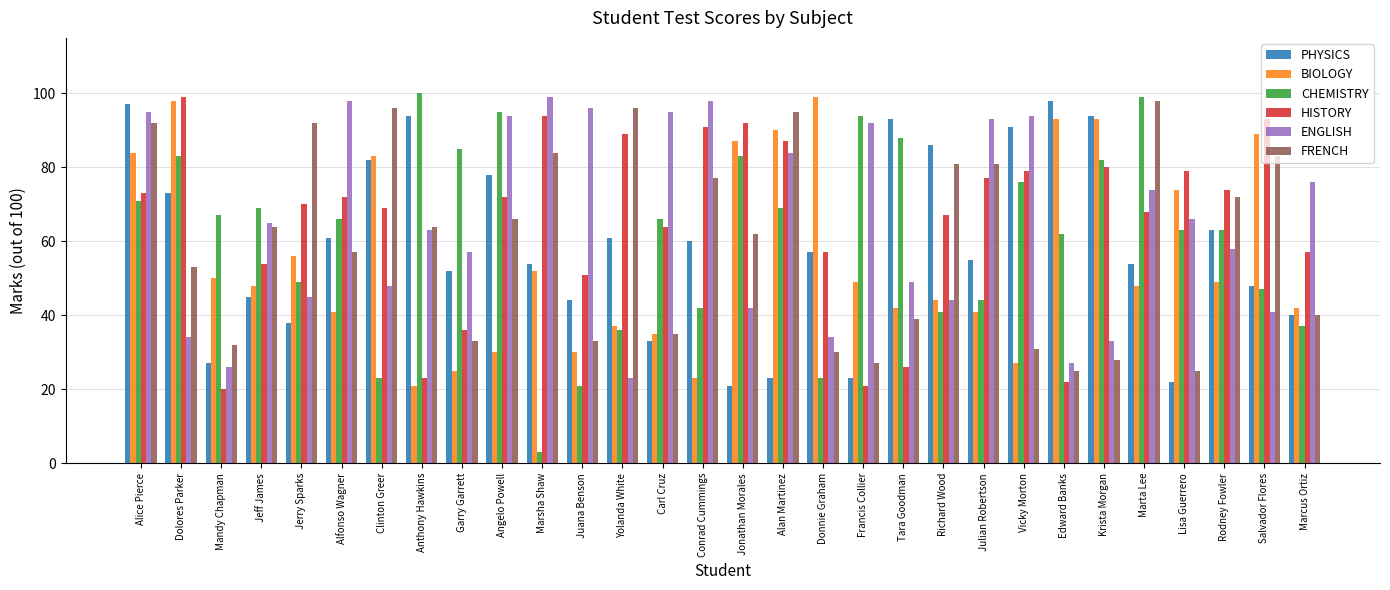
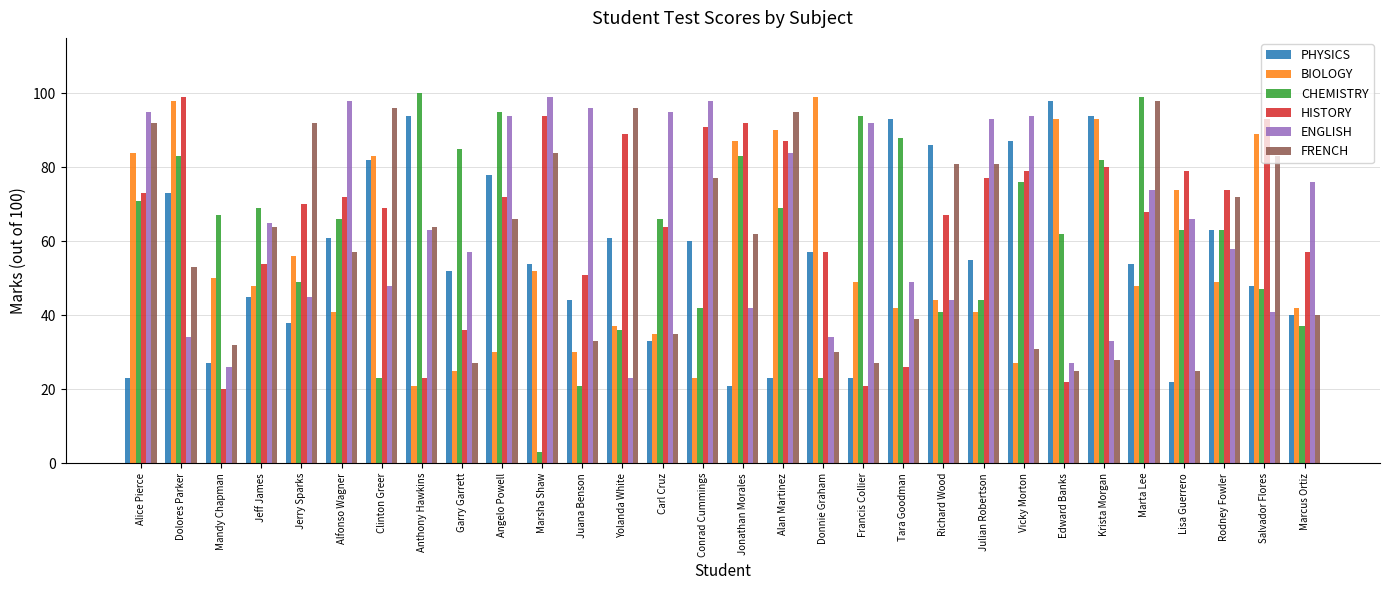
  {
    "PHYSICS": {
-     "Alice Pierce": 97,
+     "Alice Pierce": 23,
      "Dolores Parker": 73,
      "Mandy Chapman": 27,
      "Jeff James": 45,
      "Jerry Sparks": 38,
      "Alfonso Wagner": 61,
      "Clinton Greer": 82,
      "Anthony Hawkins": 94,
      "Garry Garrett": 52,
      "Angelo Powell": 78,
      "Marsha Shaw": 54,
      "Juana Benson": 44,
      "Yolanda White": 61,
      "Carl Cruz": 33,
      "Conrad Cummings": 60,
      "Jonathan Morales": 21,
      "Alan Martinez": 23,
      "Donnie Graham": 57,
      "Francis Collier": 23,
      "Tara Goodman": 93,
      "Richard Wood": 86,
      "Julian Robertson": 55,
-     "Vicky Morton": 91,
+     "Vicky Morton": 87,
      "Edward Banks": 98,
      "Krista Morgan": 94,
      "Marta Lee": 54,
      "Lisa Guerrero": 22,
      "Rodney Fowler": 63,
      "Salvador Flores": 48,
      "Marcus Ortiz": 40
    },
    "BIOLOGY": {
      "Alice Pierce": 84,
      "Dolores Parker": 98,
      "Mandy Chapman": 50,
      "Jeff James": 48,
      "Jerry Sparks": 56,
      "Alfonso Wagner": 41,
      "Clinton Greer": 83,
      "Anthony Hawkins": 21,
      "Garry Garrett": 25,
      "Angelo Powell": 30,
      "Marsha Shaw": 52,
      "Juana Benson": 30,
      "Yolanda White": 37,
      "Carl Cruz": 35,
      "Conrad Cummings": 23,
      "Jonathan Morales": 87,
      "Alan Martinez": 90,
      "Donnie Graham": 99,
      "Francis Collier": 49,
      "Tara Goodman": 42,
      "Richard Wood": 44,
      "Julian Robertson": 41,
      "Vicky Morton": 27,
      "Edward Banks": 93,
      "Krista Morgan": 93,
      "Marta Lee": 48,
      "Lisa Guerrero": 74,
      "Rodney Fowler": 49,
      "Salvador Flores": 89,
      "Marcus Ortiz": 42
    },
    "CHEMISTRY": {
      "Alice Pierce": 71,
      "Dolores Parker": 83,
      "Mandy Chapman": 67,
      "Jeff James": 69,
      "Jerry Sparks": 49,
      "Alfonso Wagner": 66,
      "Clinton Greer": 23,
      "Anthony Hawkins": 100,
      "Garry Garrett": 85,
      "Angelo Powell": 95,
      "Marsha Shaw": 3,
      "Juana Benson": 21,
      "Yolanda White": 36,
      "Carl Cruz": 66,
      "Conrad Cummings": 42,
      "Jonathan Morales": 83,
      "Alan Martinez": 69,
      "Donnie Graham": 23,
      "Francis Collier": 94,
      "Tara Goodman": 88,
      "Richard Wood": 41,
      "Julian Robertson": 44,
      "Vicky Morton": 76,
      "Edward Banks": 62,
      "Krista Morgan": 82,
      "Marta Lee": 99,
      "Lisa Guerrero": 63,
      "Rodney Fowler": 63,
      "Salvador Flores": 47,
      "Marcus Ortiz": 37
    },
    "HISTORY": {
      "Alice Pierce": 73,
      "Dolores Parker": 99,
      "Mandy Chapman": 20,
      "Jeff James": 54,
      "Jerry Sparks": 70,
      "Alfonso Wagner": 72,
      "Clinton Greer": 69,
      "Anthony Hawkins": 23,
      "Garry Garrett": 36,
      "Angelo Powell": 72,
      "Marsha Shaw": 94,
      "Juana Benson": 51,
      "Yolanda White": 89,
      "Carl Cruz": 64,
      "Conrad Cummings": 91,
      "Jonathan Morales": 92,
      "Alan Martinez": 87,
      "Donnie Graham": 57,
      "Francis Collier": 21,
      "Tara Goodman": 26,
      "Richard Wood": 67,
      "Julian Robertson": 77,
      "Vicky Morton": 79,
      "Edward Banks": 22,
      "Krista Morgan": 80,
      "Marta Lee": 68,
      "Lisa Guerrero": 79,
      "Rodney Fowler": 74,
      "Marcus Ortiz": 57
    },
    "ENGLISH": {
      "Alice Pierce": 95,
      "Dolores Parker": 34,
      "Mandy Chapman": 26,
      "Jeff James": 65,
      "Jerry Sparks": 45,
      "Alfonso Wagner": 98,
      "Clinton Greer": 48,
      "Anthony Hawkins": 63,
      "Garry Garrett": 57,
      "Angelo Powell": 94,
      "Marsha Shaw": 99,
      "Juana Benson": 96,
      "Yolanda White": 23,
      "Carl Cruz": 95,
      "Conrad Cummings": 98,
      "Jonathan Morales": 42,
      "Alan Martinez": 84,
      "Donnie Graham": 34,
      "Francis Collier": 92,
      "Tara Goodman": 49,
      "Richard Wood": 44,
      "Julian Robertson": 93,
      "Vicky Morton": 94,
      "Edward Banks": 27,
      "Krista Morgan": 33,
      "Marta Lee": 74,
      "Lisa Guerrero": 66,
      "Rodney Fowler": 58,
      "Salvador Flores": 41,
      "Marcus Ortiz": 76
    },
    "FRENCH": {
      "Alice Pierce": 92,
      "Dolores Parker": 53,
      "Mandy Chapman": 32,
      "Jeff James": 64,
      "Jerry Sparks": 92,
      "Alfonso Wagner": 57,
      "Clinton Greer": 96,
      "Anthony Hawkins": 64,
-     "Garry Garrett": 33,
+     "Garry Garrett": 27,
      "Angelo Powell": 66,
      "Marsha Shaw": 84,
      "Juana Benson": 33,
      "Yolanda White": 96,
      "Carl Cruz": 35,
      "Conrad Cummings": 77,
      "Jonathan Morales": 62,
      "Alan Martinez": 95,
      "Donnie Graham": 30,
      "Francis Collier": 27,
      "Tara Goodman": 39,
      "Richard Wood": 81,
      "Julian Robertson": 81,
      "Vicky Morton": 31,
      "Edward Banks": 25,
      "Krista Morgan": 28,
      "Marta Lee": 98,
      "Lisa Guerrero": 25,
      "Rodney Fowler": 72,
      "Marcus Ortiz": 40
    }
  }
